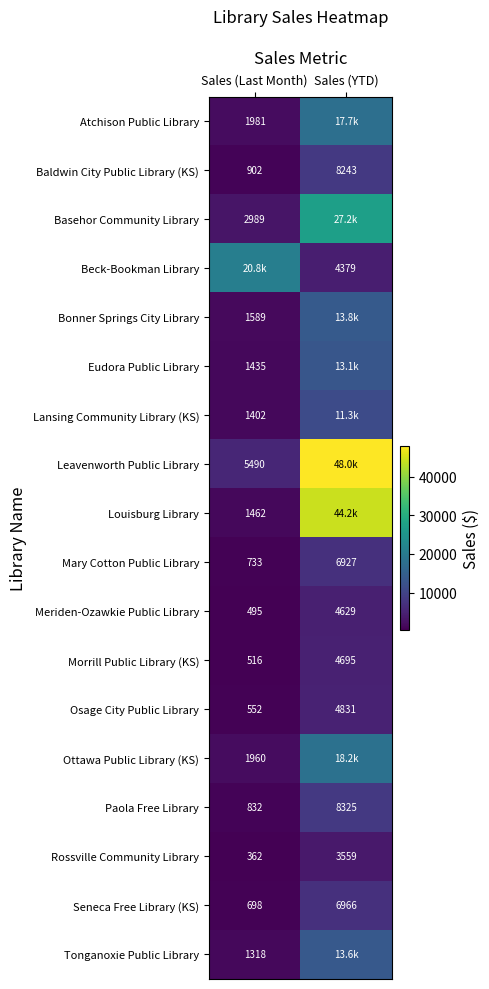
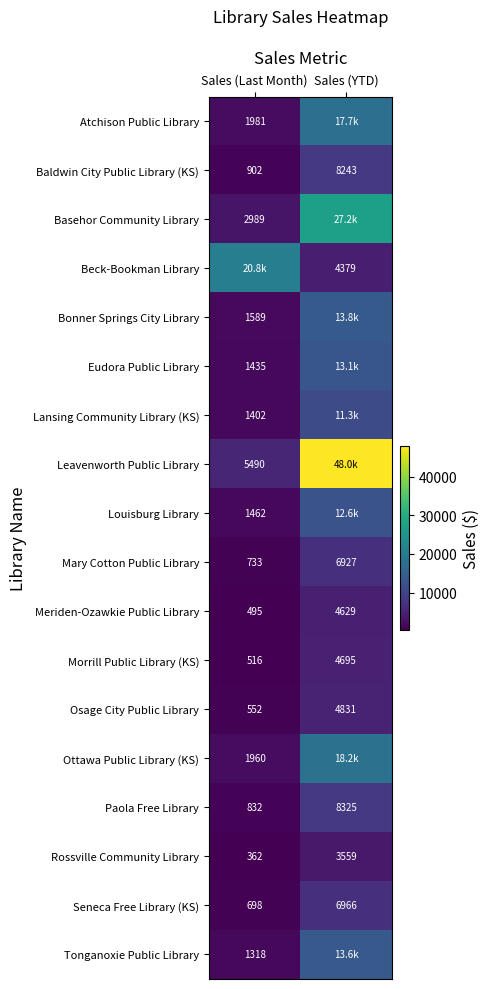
  {
    "Atchison Public Library": {
      "Sales (Last Month)": "1981",
      "Sales (YTD)": "17.7k"
    },
    "Baldwin City Public Library (KS)": {
      "Sales (Last Month)": "902",
      "Sales (YTD)": "8243"
    },
    "Basehor Community Library": {
      "Sales (Last Month)": "2989",
      "Sales (YTD)": "27.2k"
    },
    "Beck-Bookman Library": {
      "Sales (Last Month)": "20.8k",
      "Sales (YTD)": "4379"
    },
    "Bonner Springs City Library": {
      "Sales (Last Month)": "1589",
      "Sales (YTD)": "13.8k"
    },
    "Eudora Public Library": {
      "Sales (Last Month)": "1435",
      "Sales (YTD)": "13.1k"
    },
    "Lansing Community Library (KS)": {
      "Sales (Last Month)": "1402",
      "Sales (YTD)": "11.3k"
    },
    "Leavenworth Public Library": {
      "Sales (Last Month)": "5490",
      "Sales (YTD)": "48.0k"
    },
    "Louisburg Library": {
      "Sales (Last Month)": "1462",
-     "Sales (YTD)": "44.2k"
+     "Sales (YTD)": "12.6k"
    },
    "Mary Cotton Public Library": {
      "Sales (Last Month)": "733",
      "Sales (YTD)": "6927"
    },
    "Meriden-Ozawkie Public Library": {
      "Sales (Last Month)": "495",
      "Sales (YTD)": "4629"
    },
    "Morrill Public Library (KS)": {
      "Sales (Last Month)": "516",
      "Sales (YTD)": "4695"
    },
    "Osage City Public Library": {
      "Sales (Last Month)": "552",
      "Sales (YTD)": "4831"
    },
    "Ottawa Public Library (KS)": {
      "Sales (Last Month)": "1960",
      "Sales (YTD)": "18.2k"
    },
    "Paola Free Library": {
      "Sales (Last Month)": "832",
      "Sales (YTD)": "8325"
    },
    "Rossville Community Library": {
      "Sales (Last Month)": "362",
      "Sales (YTD)": "3559"
    },
    "Seneca Free Library (KS)": {
      "Sales (Last Month)": "698",
      "Sales (YTD)": "6966"
    },
    "Tonganoxie Public Library": {
      "Sales (Last Month)": "1318",
      "Sales (YTD)": "13.6k"
    }
  }
